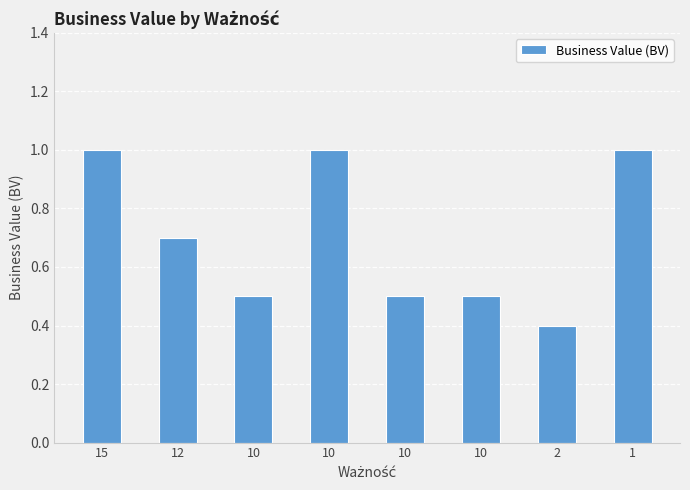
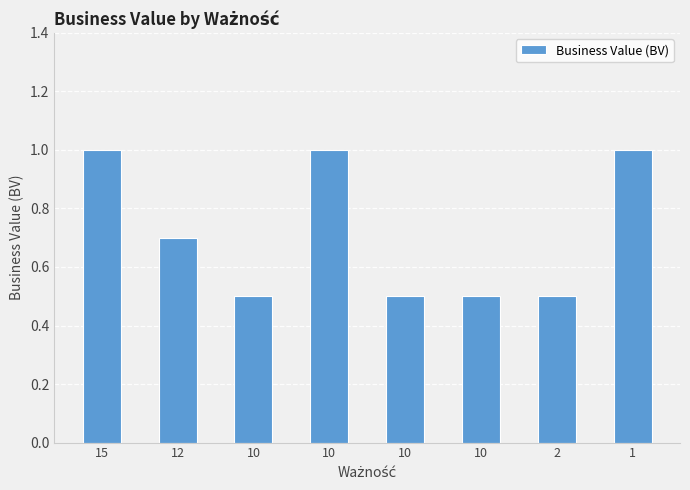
  {
    "15": 1.0,
    "12": 0.7,
-   "2": 0.4,
+   "2": 0.5,
    "1": 1.0
  }
